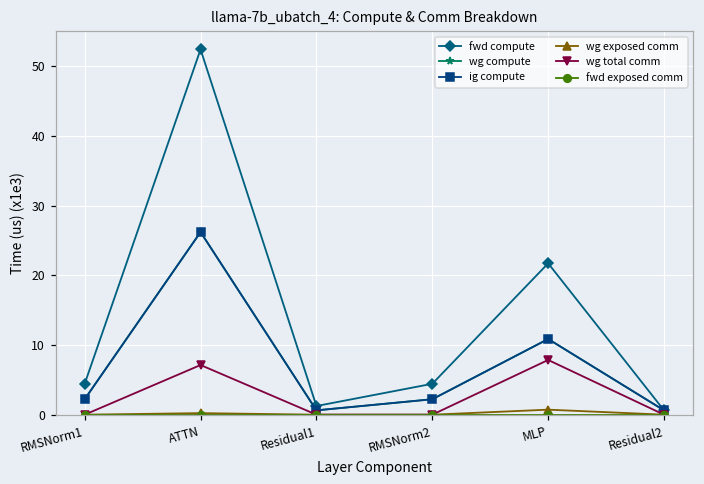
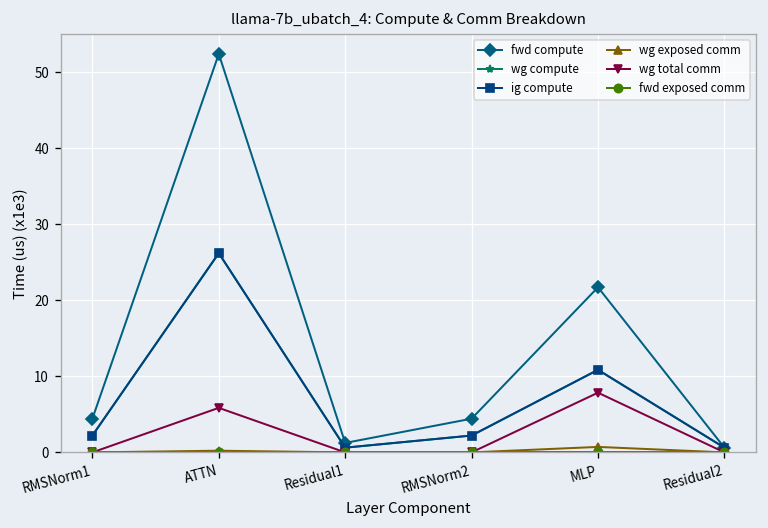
  {
    "wg exposed comm": {
      "MLP": 1
    },
    "wg total comm": {
-     "ATTN": 7,
+     "ATTN": 6,
      "MLP": 8
    },
    "fwd exposed comm": {
      "MLP": 0
    }
  }
